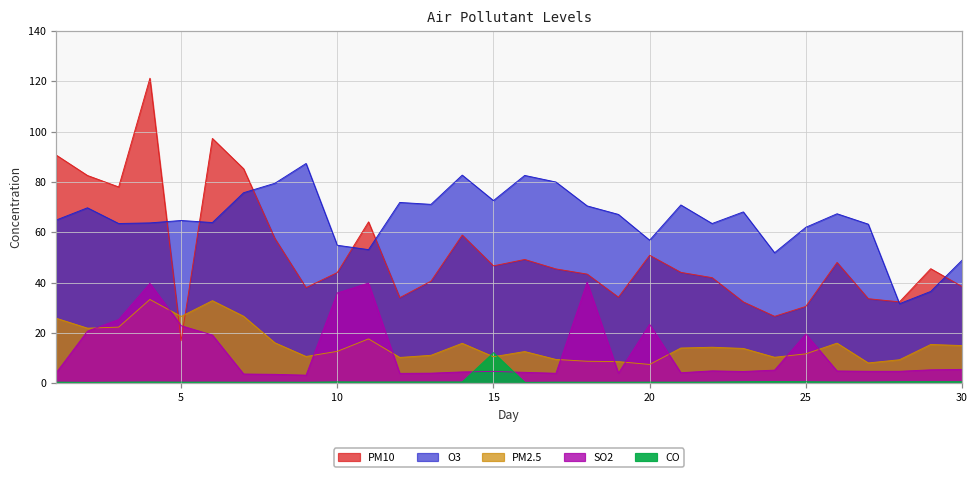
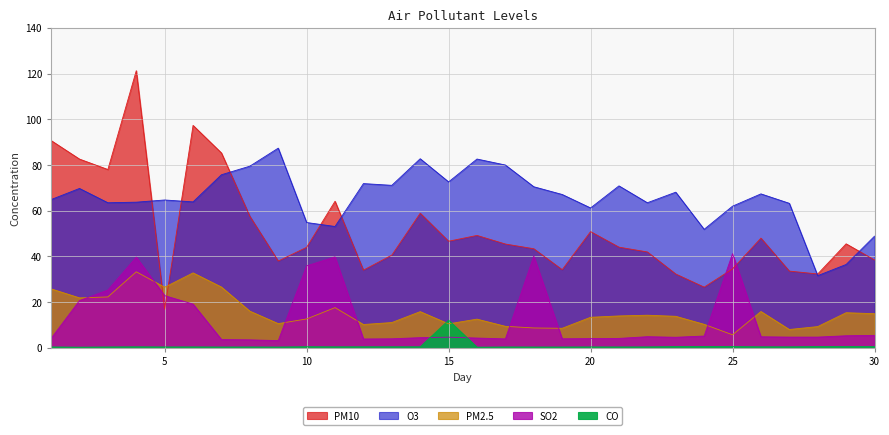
  {
    "PM10": {
      "5": 17,
      "10": 44,
      "15": 47,
      "20": 51,
-     "25": 31,
+     "25": 35,
      "30": 38
    },
    "O3": {
      "5": 65,
      "10": 55,
      "15": 73,
-     "20": 57,
+     "20": 61,
      "25": 62,
      "30": 49
    },
    "PM2.5": {
      "5": 27,
      "10": 13,
      "15": 11,
-     "20": 7,
-     "25": 12,
+     "20": 13,
+     "25": 6,
      "30": 15
    },
    "SO2": {
      "5": 23,
      "10": 36,
      "15": 5,
-     "20": 23,
-     "25": 20,
+     "20": 4,
+     "25": 41,
      "30": 6
    },
    "CO": {
      "5": 0,
      "10": 1,
      "15": 12,
      "20": 0,
      "25": 1,
      "30": 1
    }
  }
